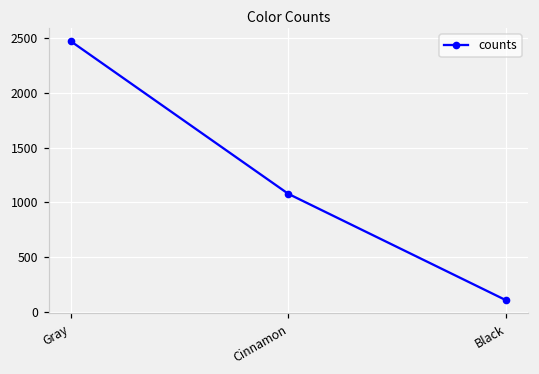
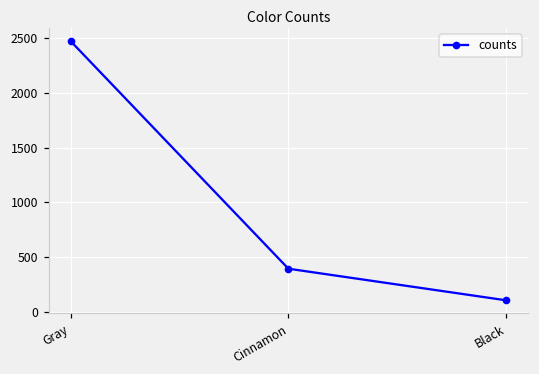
  {
    "Gray": 2500,
-   "Cinnamon": 1100,
+   "Cinnamon": 400,
    "Black": 100
  }
